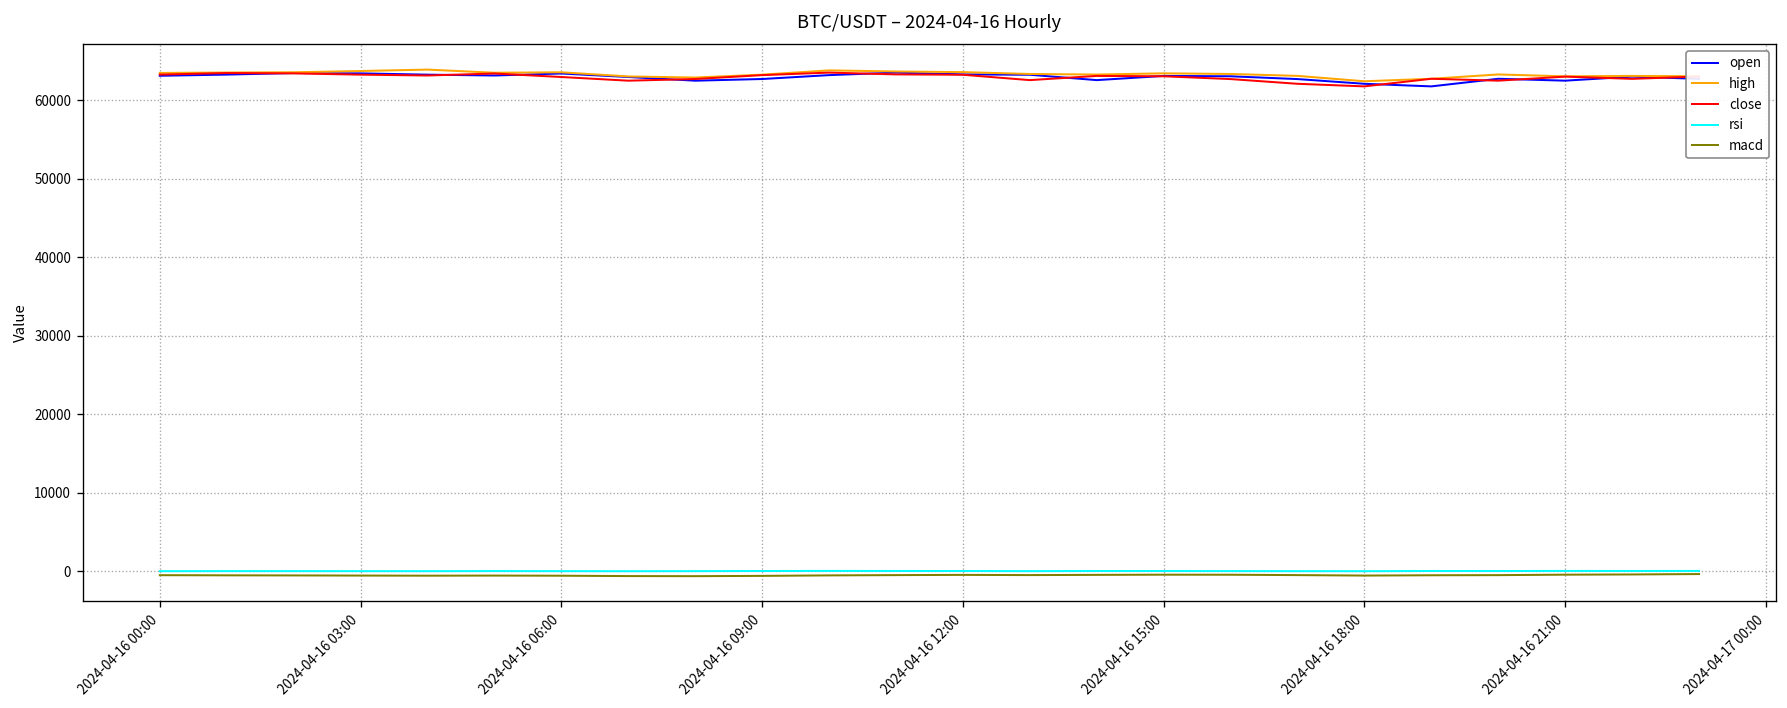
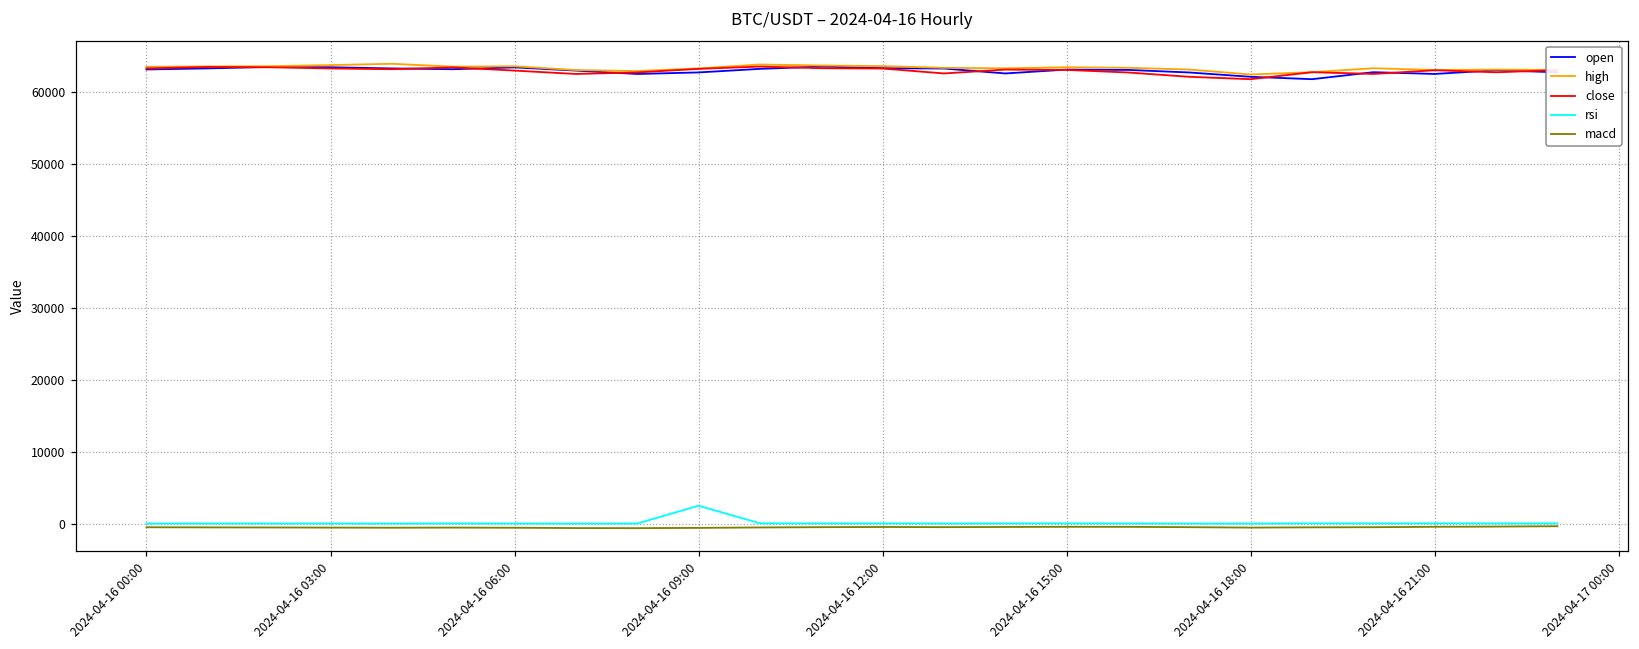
  {
    "open": {
      "2024-04-16 09:00": 63000,
      "2024-04-16 21:00": 62000
    },
    "close": {
      "2024-04-16 06:00": 63000
    },
    "rsi": {
      "2024-04-16 00:00": 0,
      "2024-04-16 03:00": 0,
      "2024-04-16 06:00": 0,
-     "2024-04-16 09:00": 0,
+     "2024-04-16 09:00": 3000,
      "2024-04-16 12:00": 0,
      "2024-04-16 15:00": 0,
      "2024-04-16 18:00": 0,
      "2024-04-16 21:00": 0
    },
    "macd": {
      "2024-04-16 00:00": 0,
      "2024-04-16 03:00": -1000,
      "2024-04-16 06:00": -1000,
      "2024-04-16 09:00": -1000,
      "2024-04-16 12:00": 0,
      "2024-04-16 15:00": 0,
      "2024-04-16 18:00": -1000,
      "2024-04-16 21:00": 0
    }
  }
